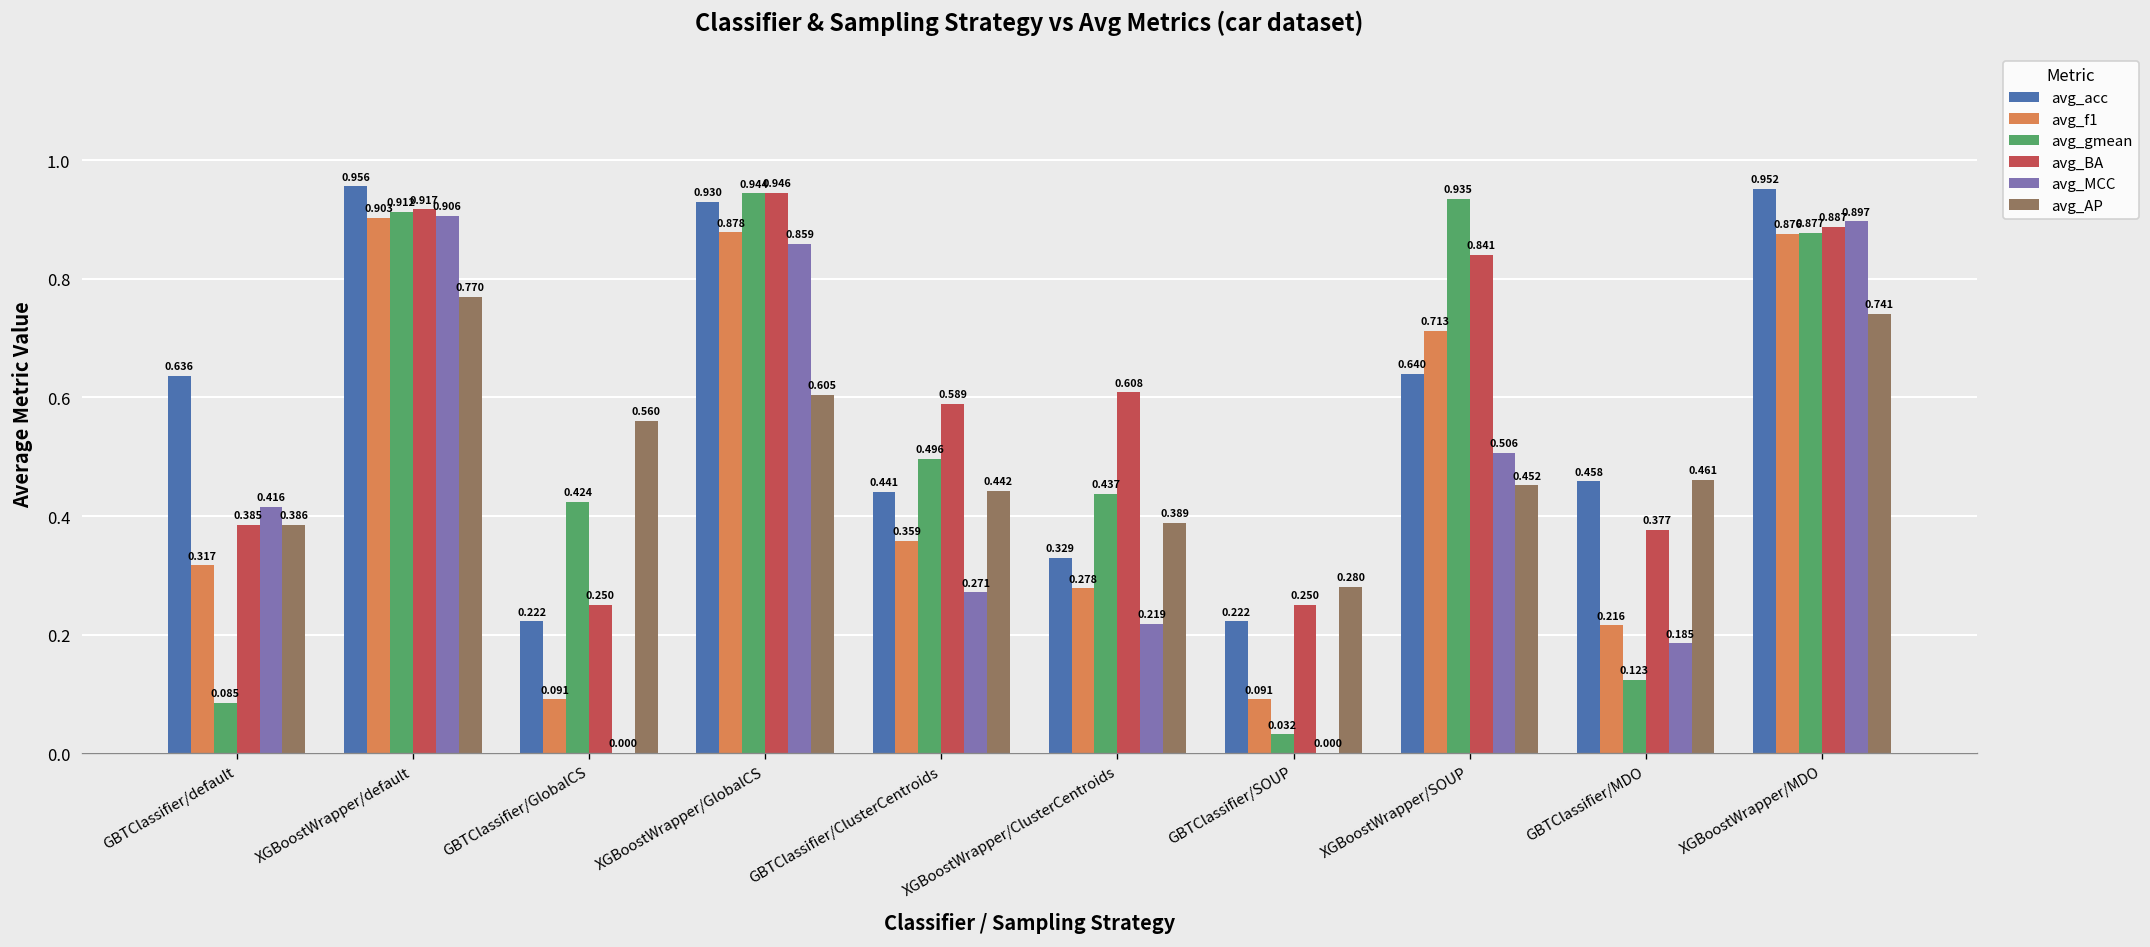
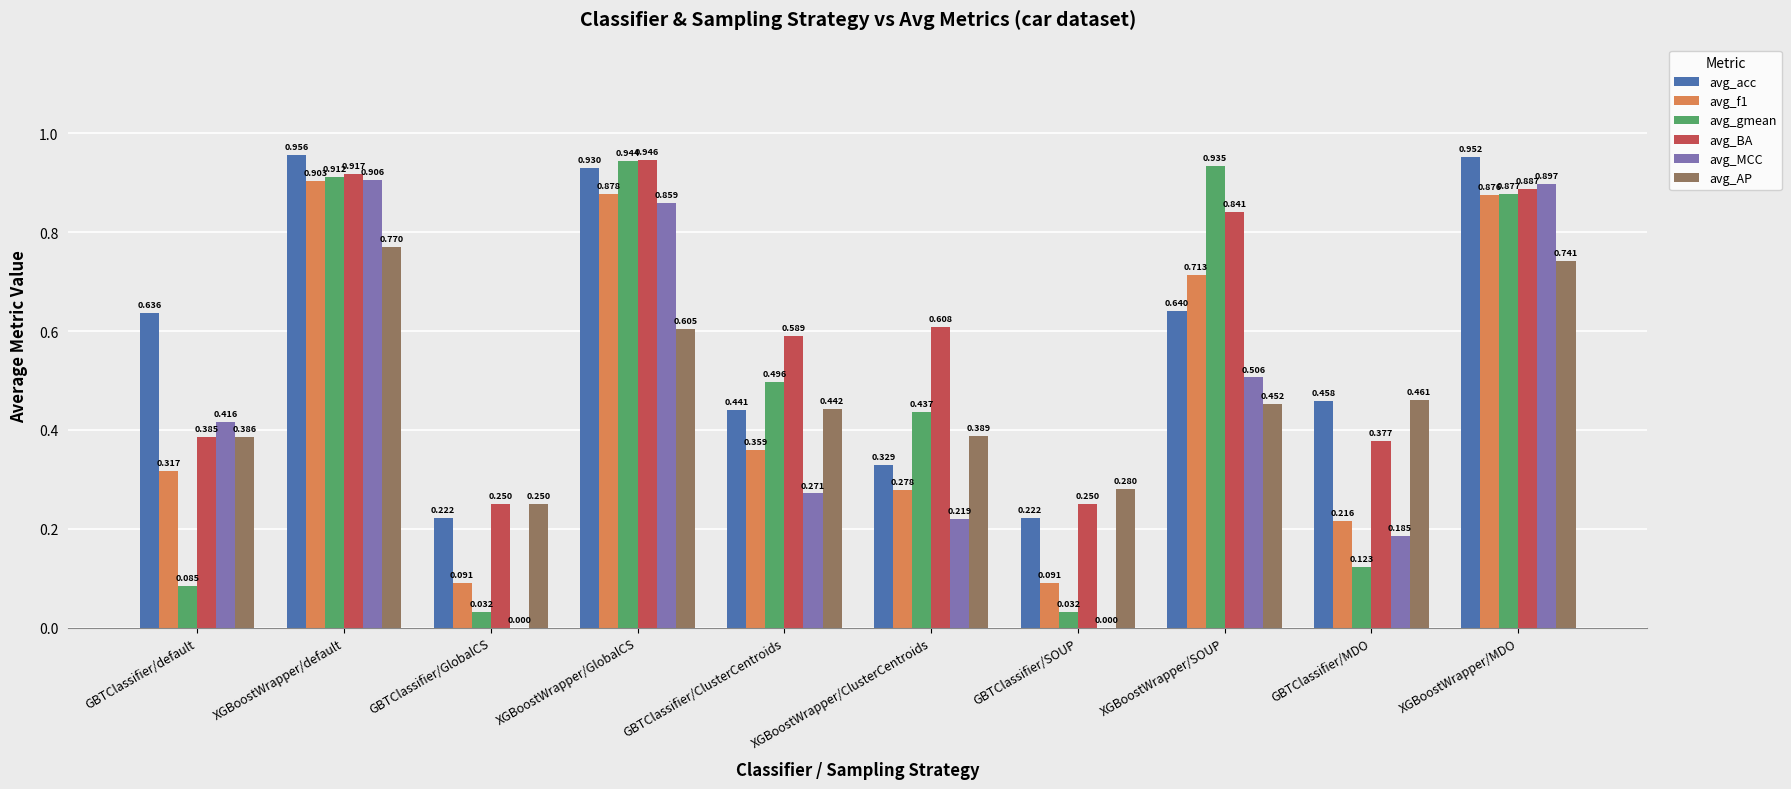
  {
    "avg_gmean": {
      "GBTClassifier/default": 0.085,
-     "GBTClassifier/GlobalCS": 0.424,
+     "GBTClassifier/GlobalCS": 0.032,
      "GBTClassifier/ClusterCentroids": 0.496,
      "XGBoostWrapper/ClusterCentroids": 0.437,
      "GBTClassifier/SOUP": 0.032,
      "XGBoostWrapper/SOUP": 0.935,
      "GBTClassifier/MDO": 0.123
    },
    "avg_AP": {
      "GBTClassifier/default": 0.386,
      "XGBoostWrapper/default": 0.770,
-     "GBTClassifier/GlobalCS": 0.560,
+     "GBTClassifier/GlobalCS": 0.250,
      "XGBoostWrapper/GlobalCS": 0.605,
      "GBTClassifier/ClusterCentroids": 0.442,
      "XGBoostWrapper/ClusterCentroids": 0.389,
      "GBTClassifier/SOUP": 0.280,
      "XGBoostWrapper/SOUP": 0.452,
      "GBTClassifier/MDO": 0.461,
      "XGBoostWrapper/MDO": 0.741
    }
  }
